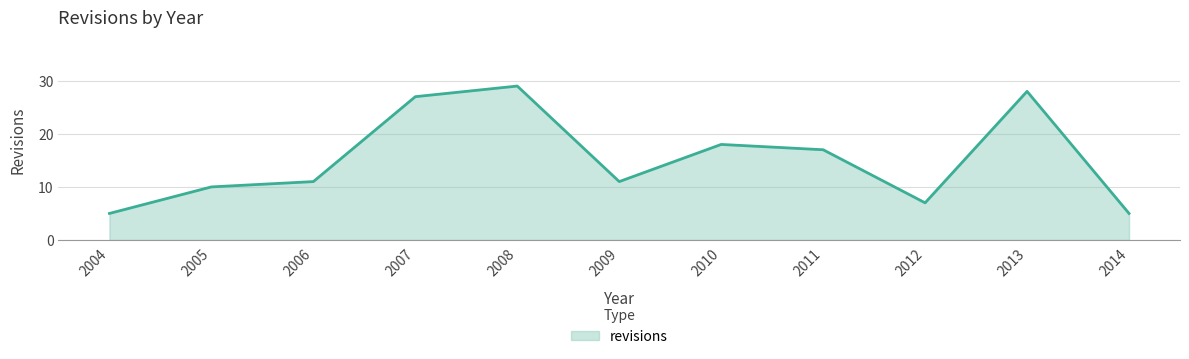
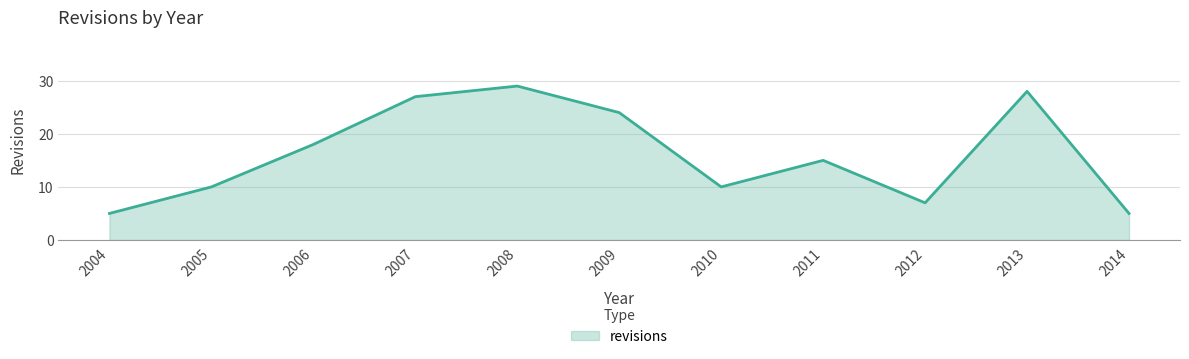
  {
    "2004": 5,
    "2005": 10,
-   "2006": 11,
+   "2006": 18,
    "2007": 27,
    "2008": 29,
-   "2009": 11,
-   "2010": 18,
-   "2011": 17,
+   "2009": 24,
+   "2010": 10,
+   "2011": 15,
    "2012": 7,
    "2013": 28,
    "2014": 5
  }
